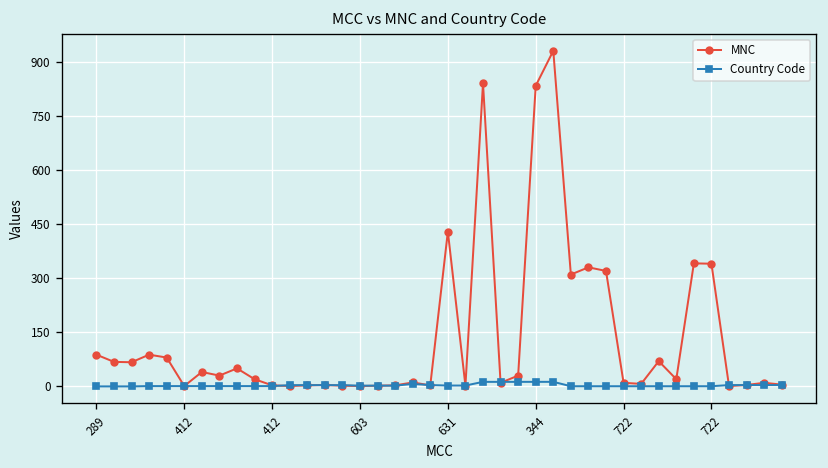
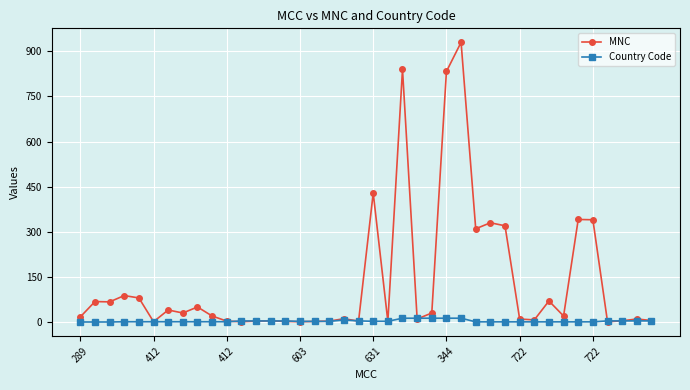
  {
    "MNC": {
-     "289": 90,
+     "289": 20,
      "631": 430,
      "344": 830
    },
    "Country Code": {
      "289": 0,
      "631": 0,
      "344": 10
    }
  }
